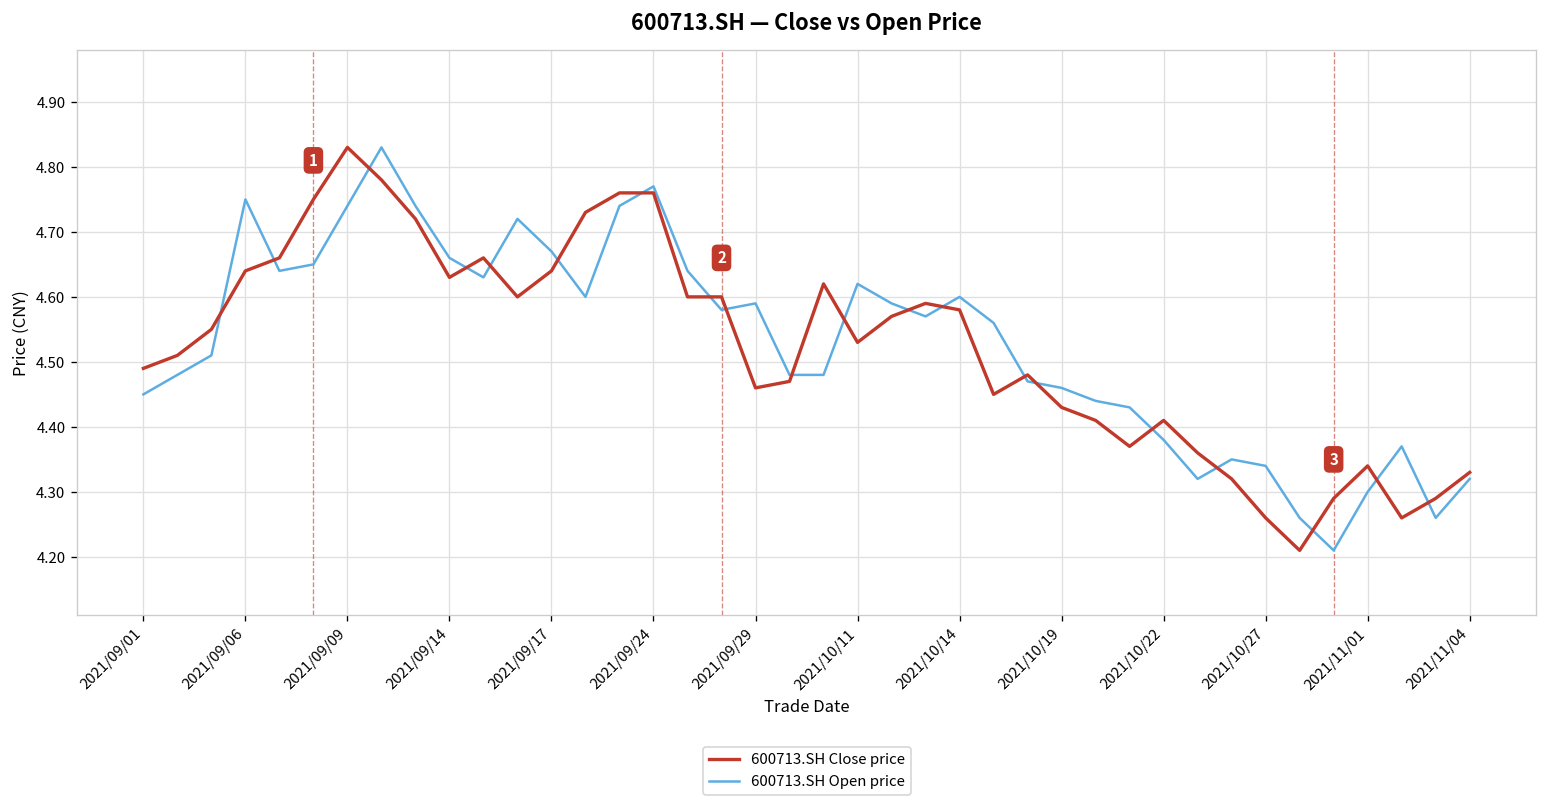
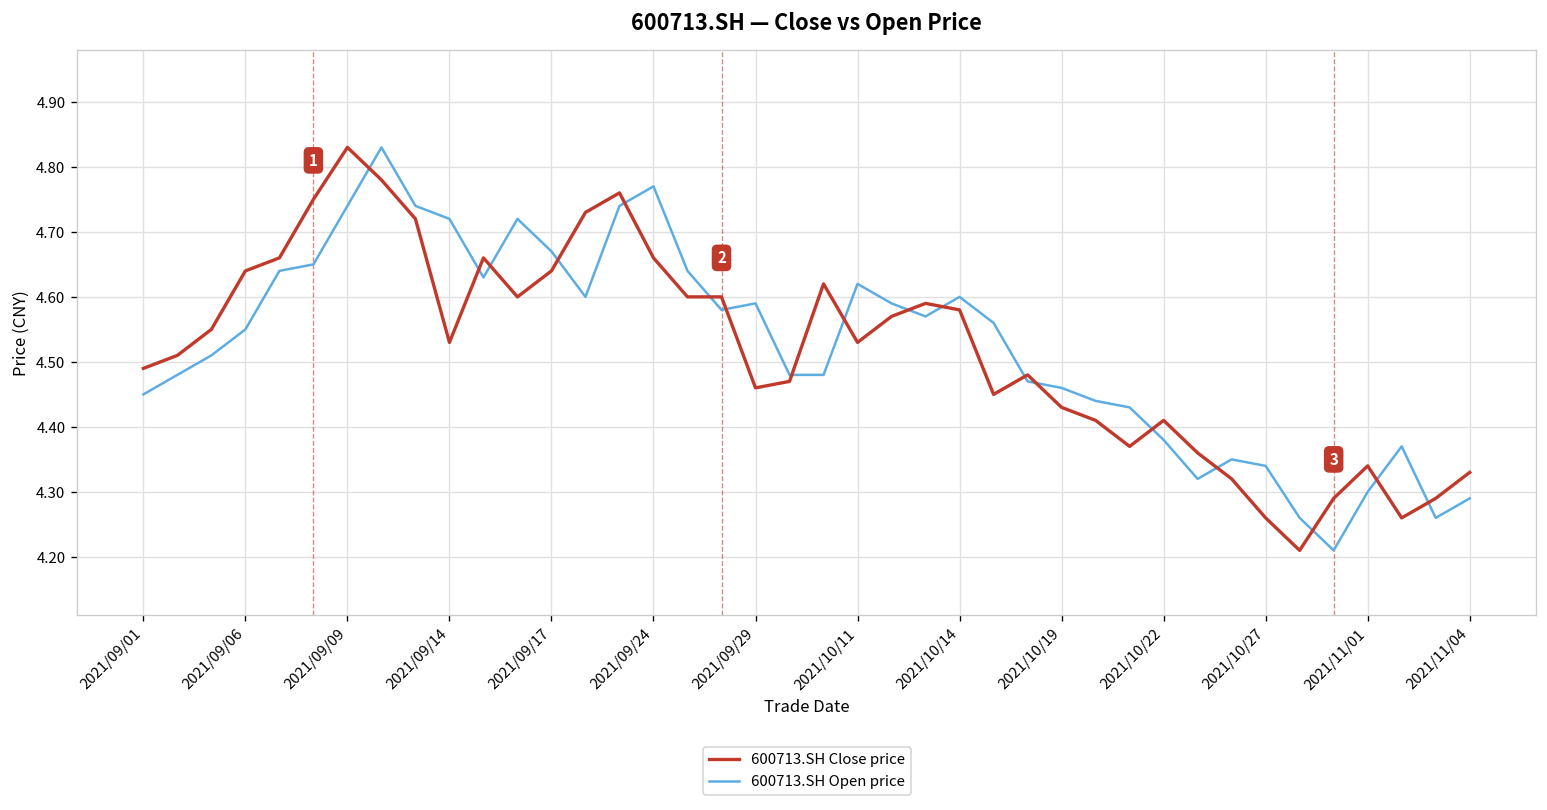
  {
    "600713.SH Close price": {
      "2021/09/01": 4.49,
      "2021/09/06": 4.64,
      "2021/09/09": 4.83,
-     "2021/09/14": 4.63,
+     "2021/09/14": 4.53,
      "2021/09/17": 4.64,
-     "2021/09/24": 4.76,
+     "2021/09/24": 4.66,
      "2021/09/29": 4.46,
      "2021/10/11": 4.53,
      "2021/10/14": 4.58,
      "2021/10/19": 4.43,
      "2021/10/22": 4.41,
      "2021/10/27": 4.26,
      "2021/11/01": 4.34,
      "2021/11/04": 4.33
    },
    "600713.SH Open price": {
      "2021/09/01": 4.45,
-     "2021/09/06": 4.75,
+     "2021/09/06": 4.55,
      "2021/09/09": 4.74,
-     "2021/09/14": 4.66,
+     "2021/09/14": 4.72,
      "2021/09/17": 4.67,
      "2021/09/24": 4.77,
      "2021/09/29": 4.59,
      "2021/10/11": 4.62,
      "2021/10/14": 4.60,
      "2021/10/19": 4.46,
      "2021/10/22": 4.38,
      "2021/10/27": 4.34,
      "2021/11/01": 4.30,
-     "2021/11/04": 4.32
+     "2021/11/04": 4.29
    }
  }
